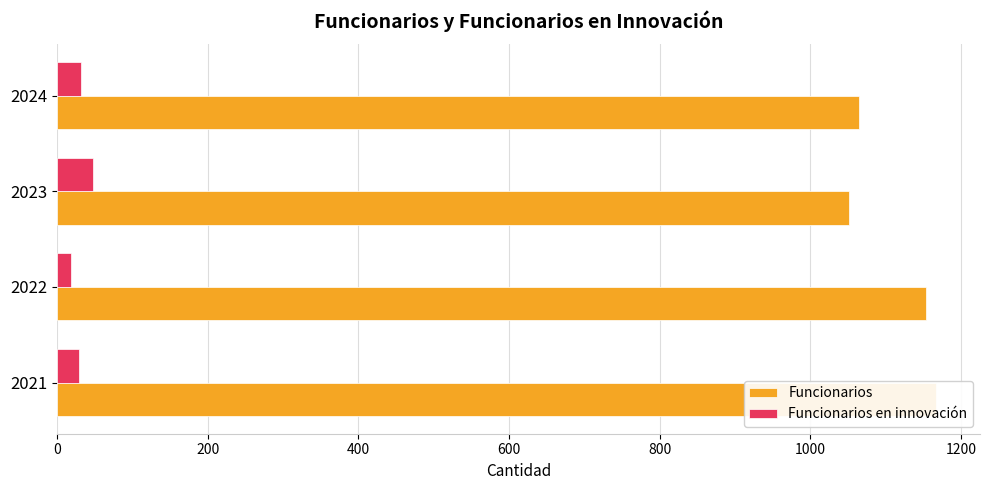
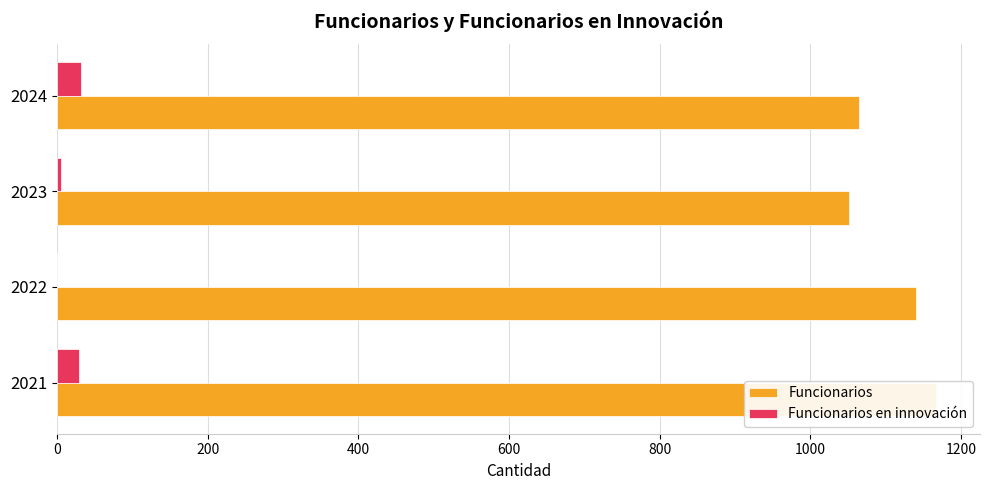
  {
    "Funcionarios": {
      "2024": 1070,
      "2023": 1050,
-     "2022": 1150
+     "2022": 1140
    },
    "Funcionarios en innovación": {
      "2024": 30,
-     "2023": 50,
-     "2022": 20,
+     "2023": 10,
+     "2022": 0,
      "2021": 30
    }
  }
